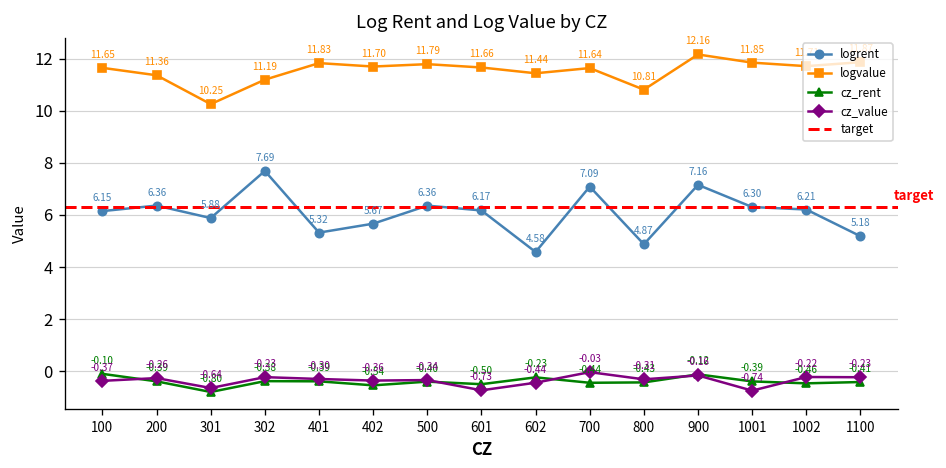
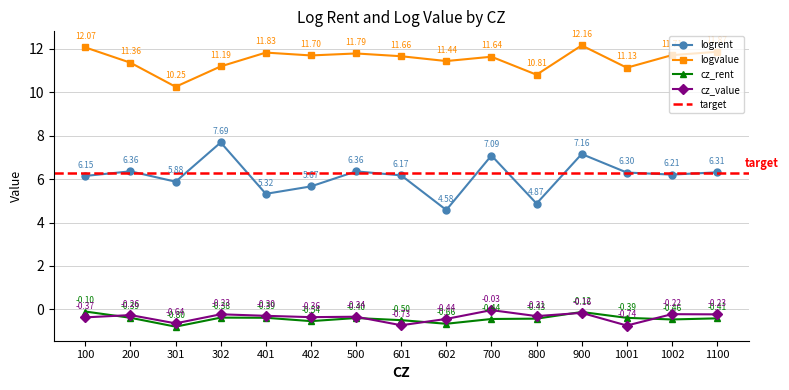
  {
    "logrent": {
      "100": 6.15,
      "200": 6.36,
      "301": 5.88,
      "302": 7.69,
      "401": 5.32,
      "402": 5.67,
      "500": 6.36,
      "601": 6.17,
      "602": 4.58,
      "700": 7.09,
      "800": 4.87,
      "900": 7.16,
      "1001": 6.30,
      "1002": 6.21,
-     "1100": 5.18
+     "1100": 6.31
    },
    "logvalue": {
-     "100": 11.65,
+     "100": 12.07,
      "200": 11.36,
      "301": 10.25,
      "302": 11.19,
      "401": 11.83,
      "402": 11.70,
      "500": 11.79,
      "601": 11.66,
      "602": 11.44,
      "700": 11.64,
      "800": 10.81,
      "900": 12.16,
-     "1001": 11.85
+     "1001": 11.13
    },
    "cz_rent": {
-     "602": -0.23,
+     "602": -0.66,
      "1001": -0.39
    },
    "cz_value": {
      "700": -0.03
    }
  }
